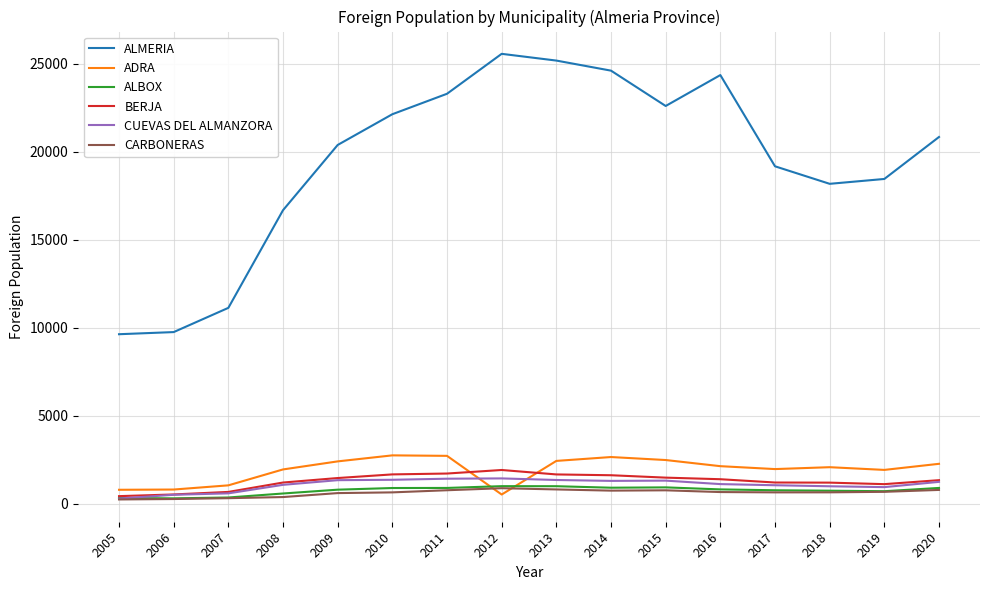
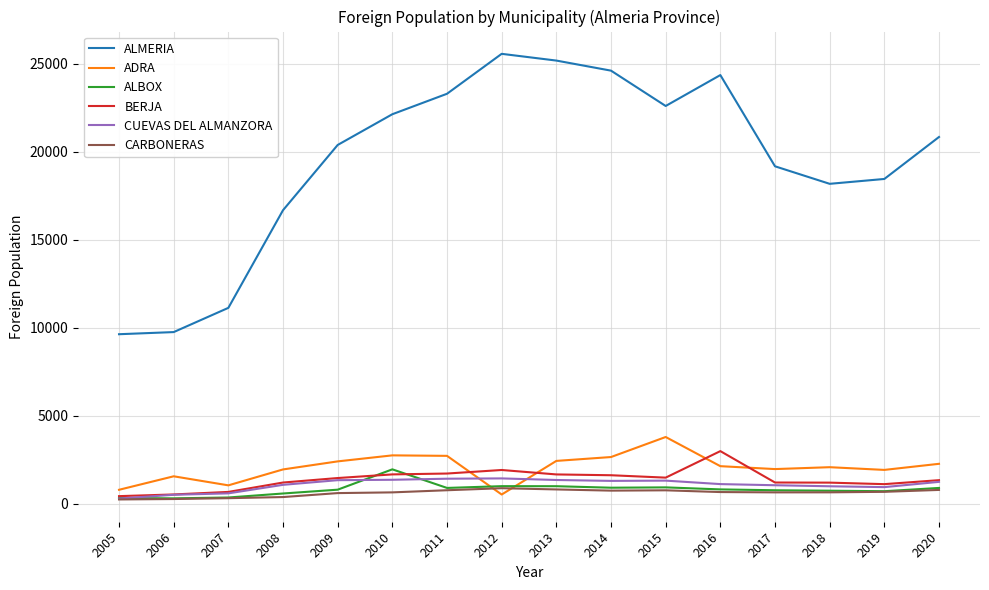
  {
    "ALMERIA": {
      "2005": 9600,
      "2006": 9800,
      "2007": 11100,
      "2008": 16700,
      "2009": 20400,
      "2010": 22100,
      "2011": 23300,
      "2012": 25600,
      "2013": 25200,
      "2014": 24600,
      "2015": 22600,
      "2016": 24400,
      "2017": 19200,
      "2018": 18200,
      "2019": 18500,
      "2020": 20800
    },
    "ADRA": {
      "2005": 800,
-     "2006": 800,
+     "2006": 1600,
      "2007": 1100,
      "2008": 2000,
      "2009": 2400,
      "2010": 2800,
      "2011": 2700,
      "2012": 500,
      "2013": 2400,
      "2014": 2700,
-     "2015": 2500,
+     "2015": 3800,
      "2016": 2100,
      "2017": 2000,
      "2018": 2100,
      "2019": 1900,
      "2020": 2300
    },
    "ALBOX": {
      "2008": 600,
      "2009": 800,
-     "2010": 900,
+     "2010": 2000,
      "2013": 1000,
      "2014": 900,
      "2015": 900,
      "2016": 800
    },
    "BERJA": {
      "2010": 1700,
      "2011": 1700,
      "2012": 1900,
      "2013": 1700,
      "2014": 1600,
      "2015": 1500,
-     "2016": 1400,
+     "2016": 3000,
      "2017": 1200,
      "2018": 1200,
      "2019": 1100
    },
    "CUEVAS DEL ALMANZORA": {
      "2010": 1400,
      "2011": 1400,
      "2012": 1500,
      "2013": 1400,
      "2014": 1300,
      "2015": 1300,
      "2016": 1100,
      "2017": 1100,
      "2018": 1000,
      "2019": 1000
    },
    "CARBONERAS": {
      "2008": 400,
      "2009": 600,
      "2010": 700,
      "2013": 800,
      "2014": 800,
      "2015": 800,
      "2016": 700
    }
  }
